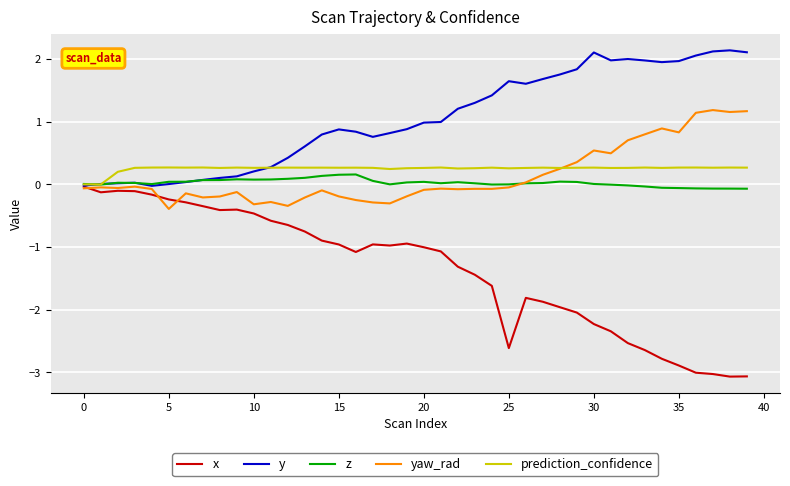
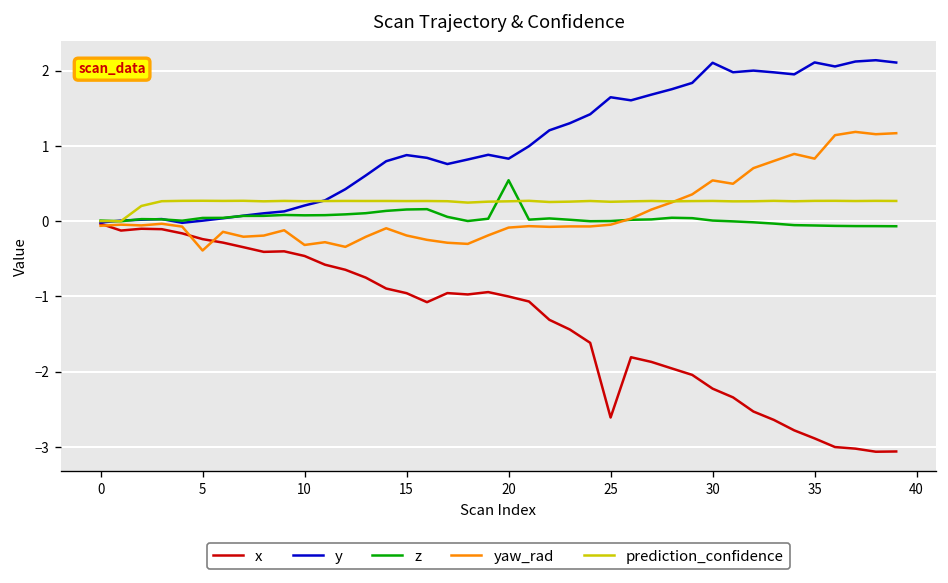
  {
    "x": {
      "5": -0.2,
      "10": -0.5,
      "15": -1.0,
      "20": -1.0,
      "25": -2.6,
      "30": -2.2,
      "35": -2.9
    },
    "y": {
      "10": 0.2,
      "15": 0.9,
-     "20": 1.0,
+     "20": 0.8,
      "25": 1.6,
      "30": 2.1,
-     "35": 2.0
+     "35": 2.1
    },
    "z": {
      "10": 0.1,
      "15": 0.2,
-     "20": 0.0,
+     "20": 0.5,
      "25": 0.0,
      "30": 0.0,
      "35": -0.1
    },
    "yaw_rad": {
      "5": -0.4,
      "10": -0.3,
      "15": -0.2,
      "20": -0.1,
      "25": 0.0,
      "30": 0.5,
      "35": 0.8
    },
    "prediction_confidence": {
      "5": 0.3,
      "10": 0.3,
      "15": 0.3,
      "20": 0.3,
      "25": 0.3,
      "30": 0.3,
      "35": 0.3
    }
  }
